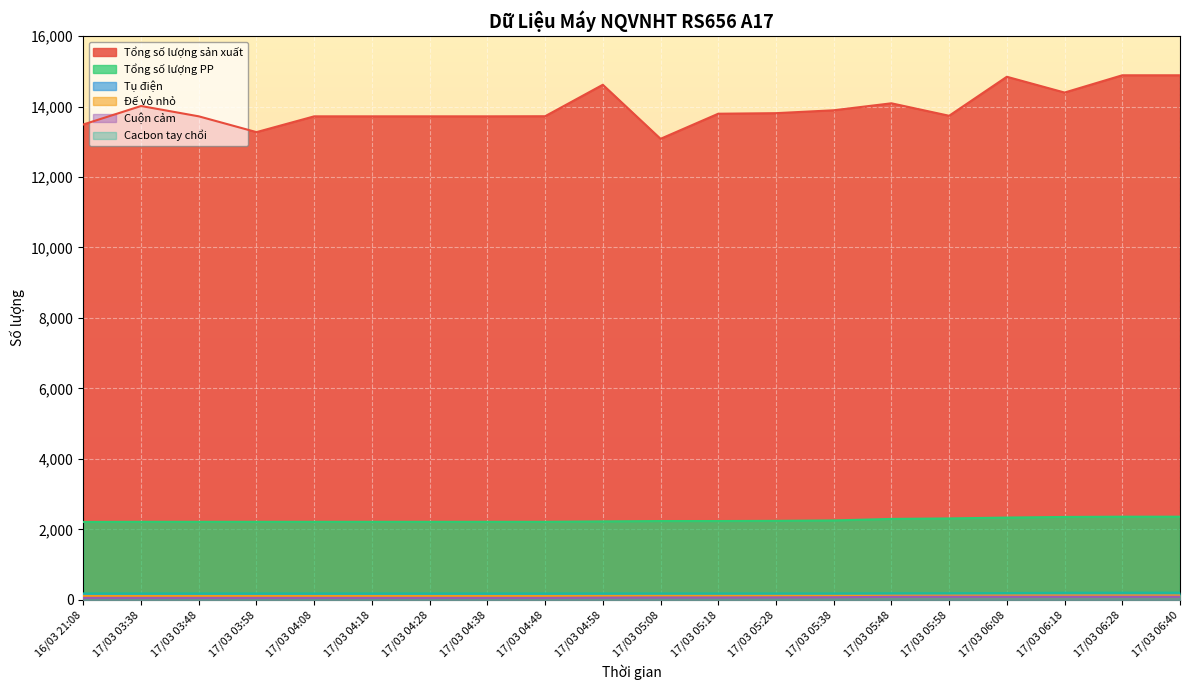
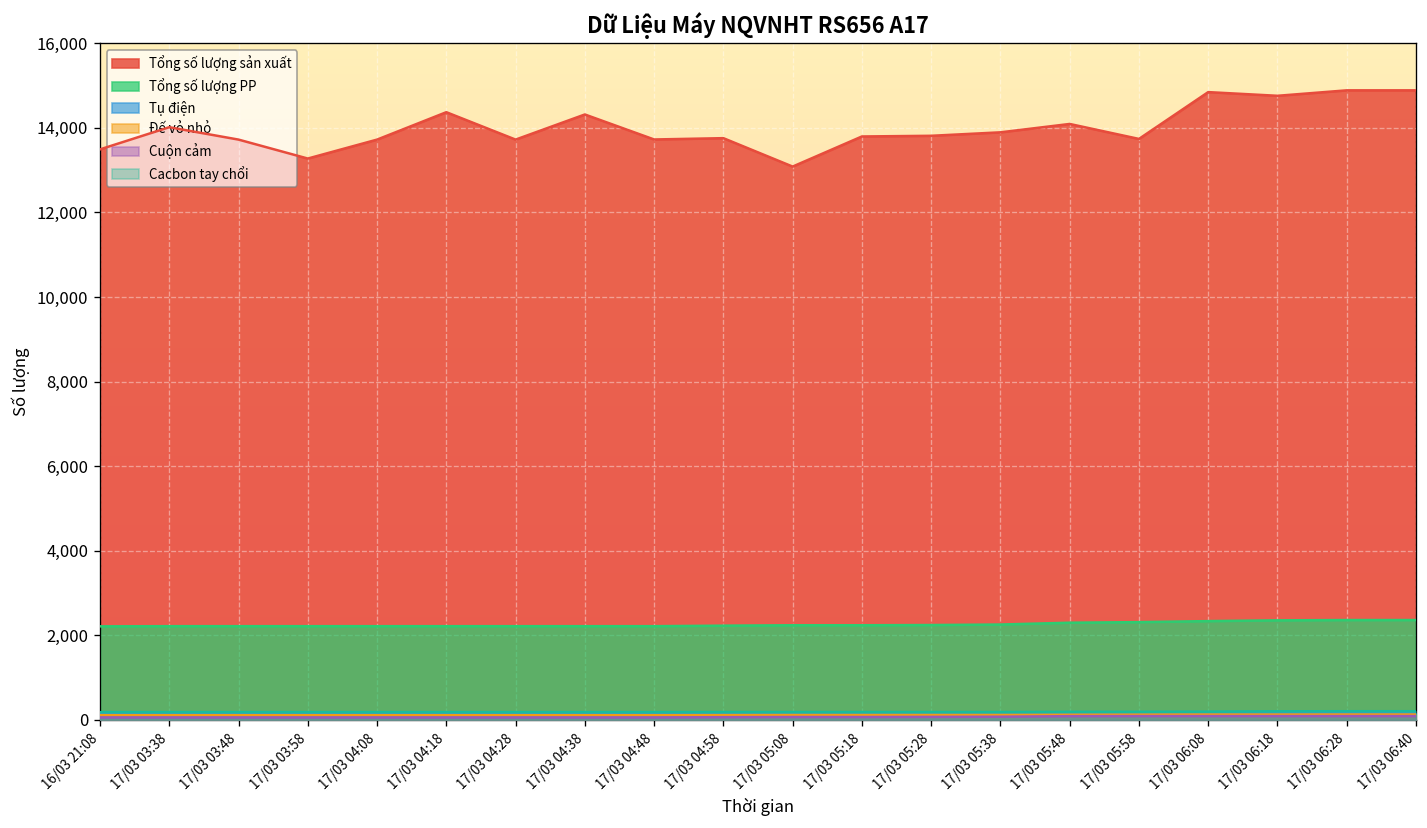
  {
    "Tổng số lượng sản xuất": {
      "16/03 21:08": "13,500",
      "17/03 03:58": "13,300",
      "17/03 04:08": "13,700",
-     "17/03 04:18": "13,700",
+     "17/03 04:18": "14,400",
      "17/03 04:28": "13,700",
-     "17/03 04:38": "13,700",
+     "17/03 04:38": "14,300",
      "17/03 04:48": "13,700",
-     "17/03 04:58": "14,600",
+     "17/03 04:58": "13,800",
      "17/03 05:08": "13,100",
      "17/03 05:18": "13,800",
      "17/03 05:28": "13,800",
      "17/03 05:38": "13,900",
      "17/03 05:48": "14,100",
      "17/03 05:58": "13,700",
      "17/03 06:08": "14,800",
-     "17/03 06:18": "14,400",
+     "17/03 06:18": "14,800",
      "17/03 06:28": "14,900",
      "17/03 06:40": "14,900"
    }
  }
